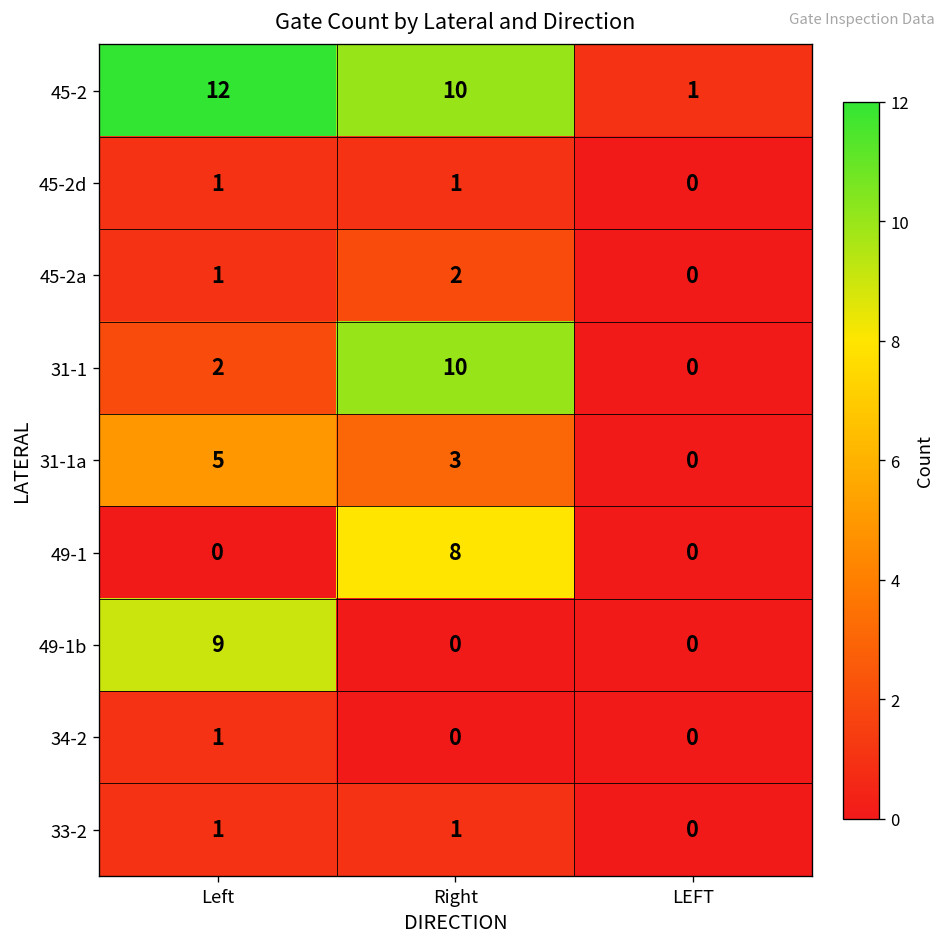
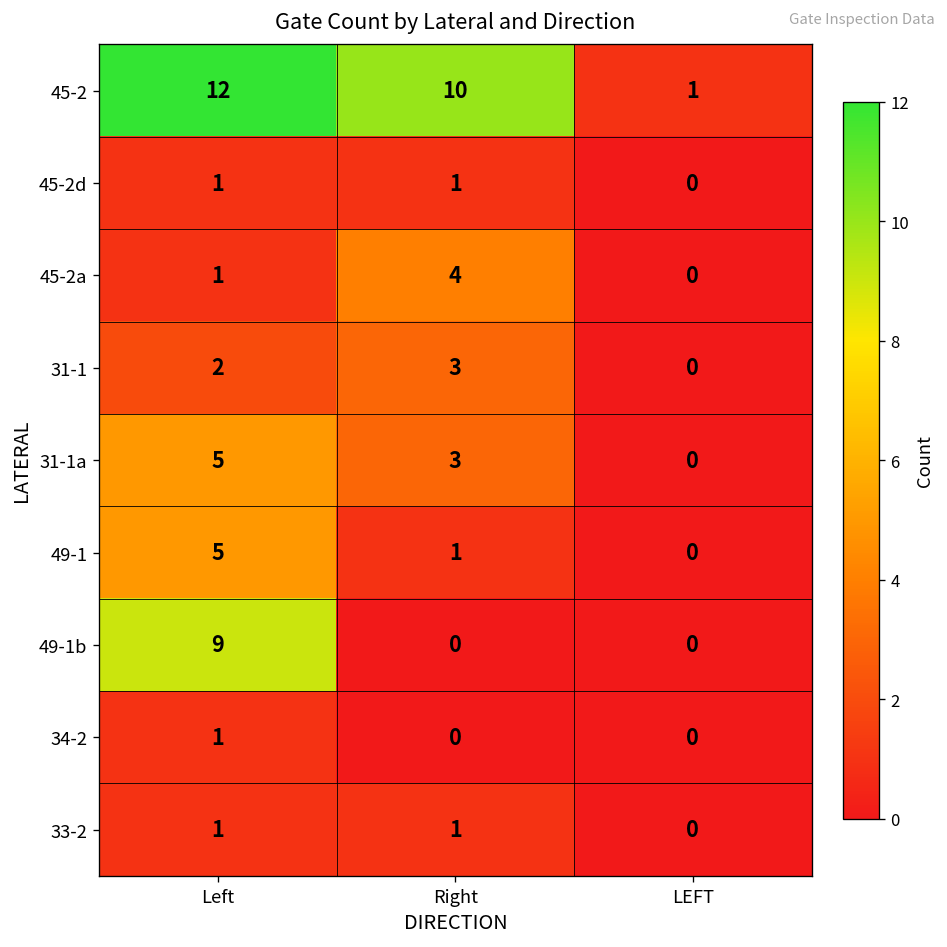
  {
    "45-2": {
      "Left": 12,
      "Right": 10,
      "LEFT": 1
    },
    "45-2d": {
      "Left": 1,
      "Right": 1,
      "LEFT": 0
    },
    "45-2a": {
      "Left": 1,
-     "Right": 2,
+     "Right": 4,
      "LEFT": 0
    },
    "31-1": {
      "Left": 2,
-     "Right": 10,
+     "Right": 3,
      "LEFT": 0
    },
    "31-1a": {
      "Left": 5,
      "Right": 3,
      "LEFT": 0
    },
    "49-1": {
-     "Left": 0,
-     "Right": 8,
+     "Left": 5,
+     "Right": 1,
      "LEFT": 0
    },
    "49-1b": {
      "Left": 9,
      "Right": 0,
      "LEFT": 0
    },
    "34-2": {
      "Left": 1,
      "Right": 0,
      "LEFT": 0
    },
    "33-2": {
      "Left": 1,
      "Right": 1,
      "LEFT": 0
    }
  }
